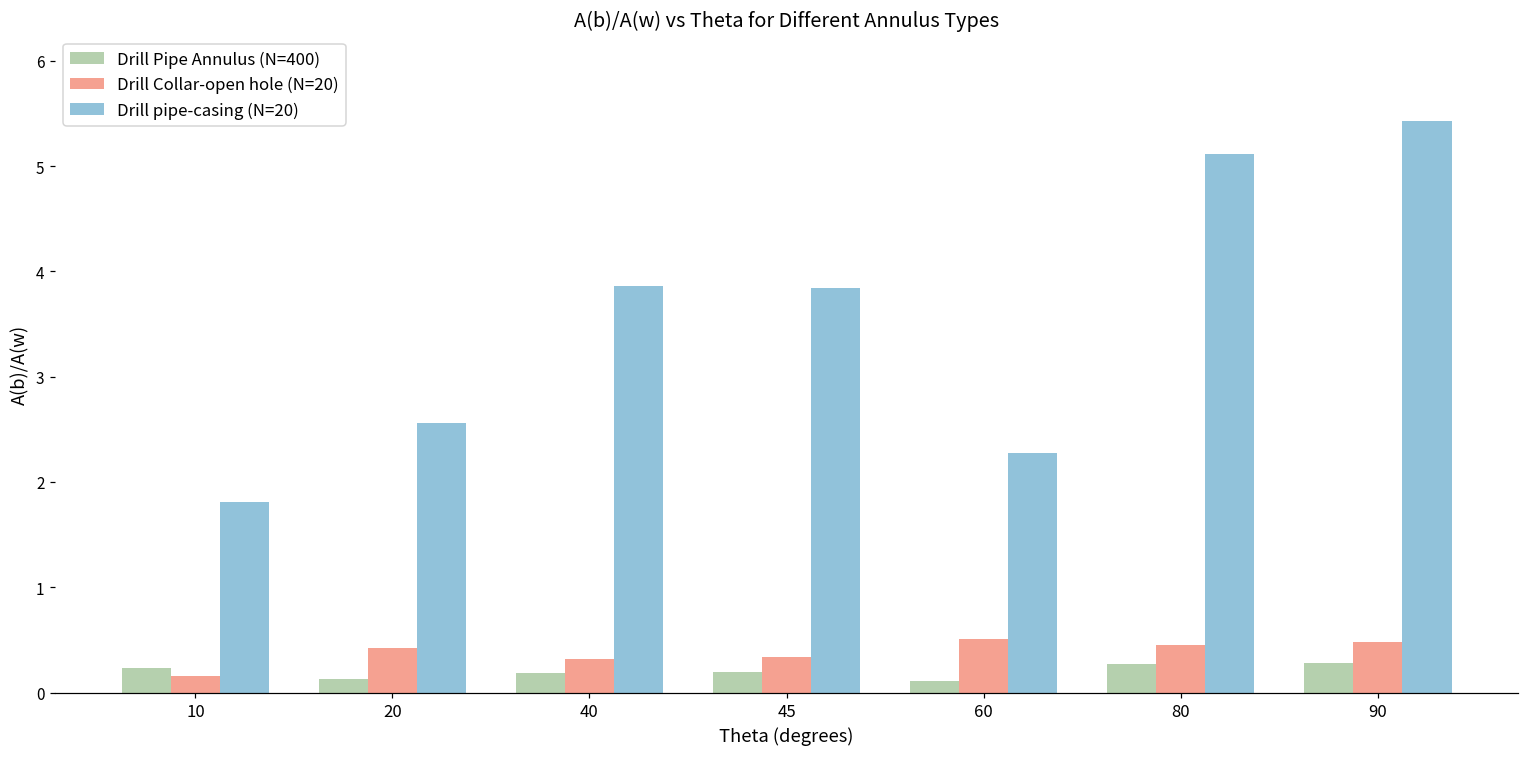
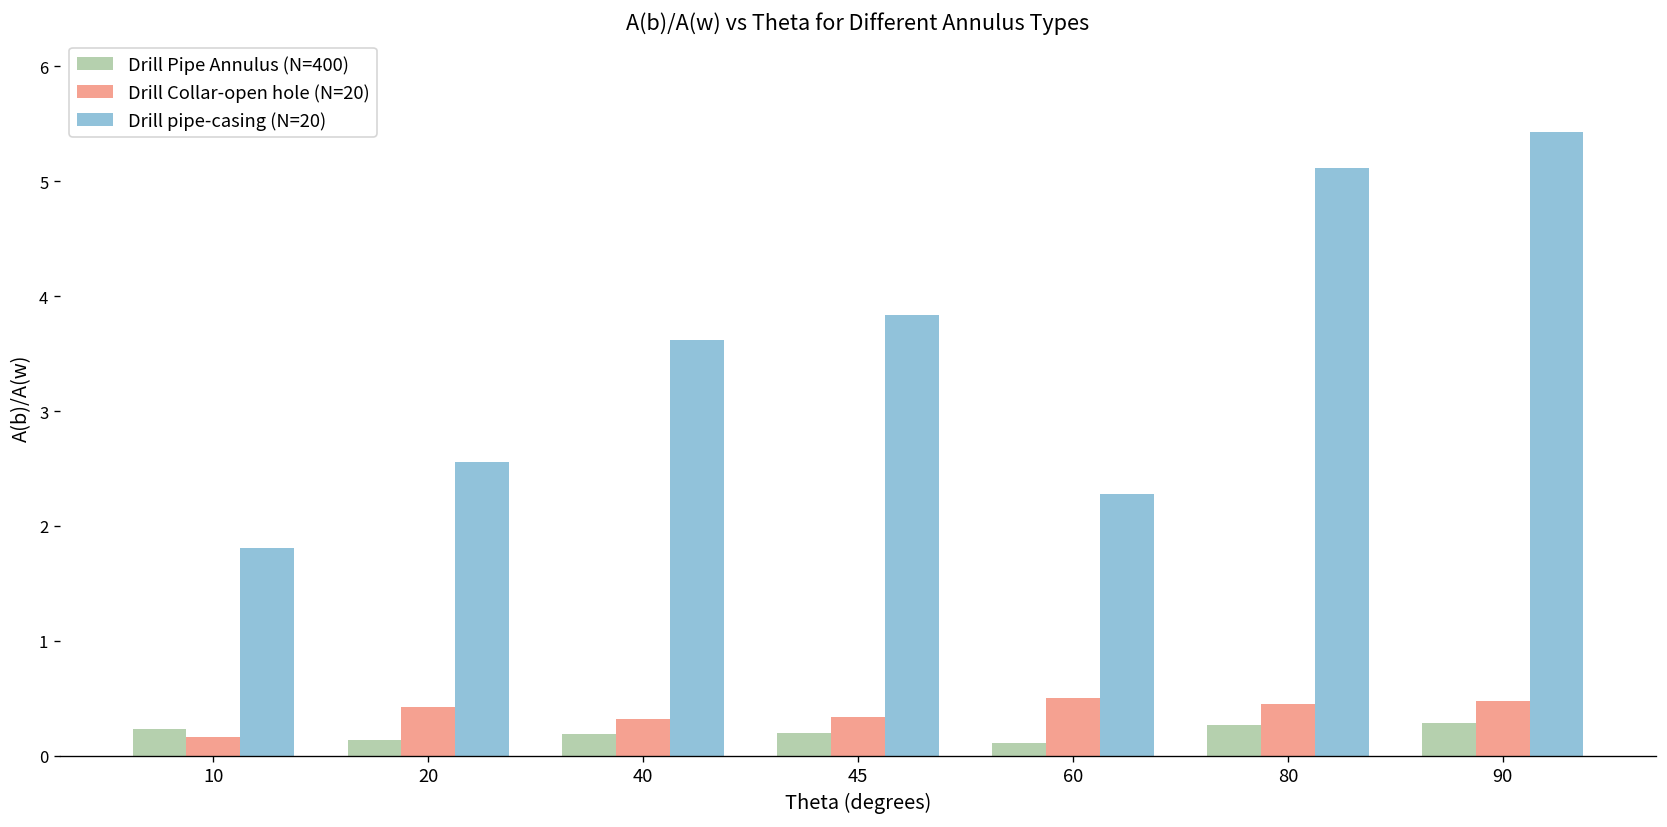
  {
    "Drill Pipe Annulus (N=400)": {
      "10": 0.2,
      "20": 0.1,
      "40": 0.2,
      "45": 0.2,
      "60": 0.1,
      "80": 0.3,
      "90": 0.3
    },
    "Drill Collar-open hole (N=20)": {
      "10": 0.2,
      "20": 0.4,
      "40": 0.3,
      "45": 0.3,
      "60": 0.5,
      "80": 0.4,
      "90": 0.5
    },
    "Drill pipe-casing (N=20)": {
      "10": 1.8,
      "20": 2.6,
-     "40": 3.9,
+     "40": 3.6,
      "45": 3.8,
      "60": 2.3,
      "80": 5.1,
      "90": 5.4
    }
  }
